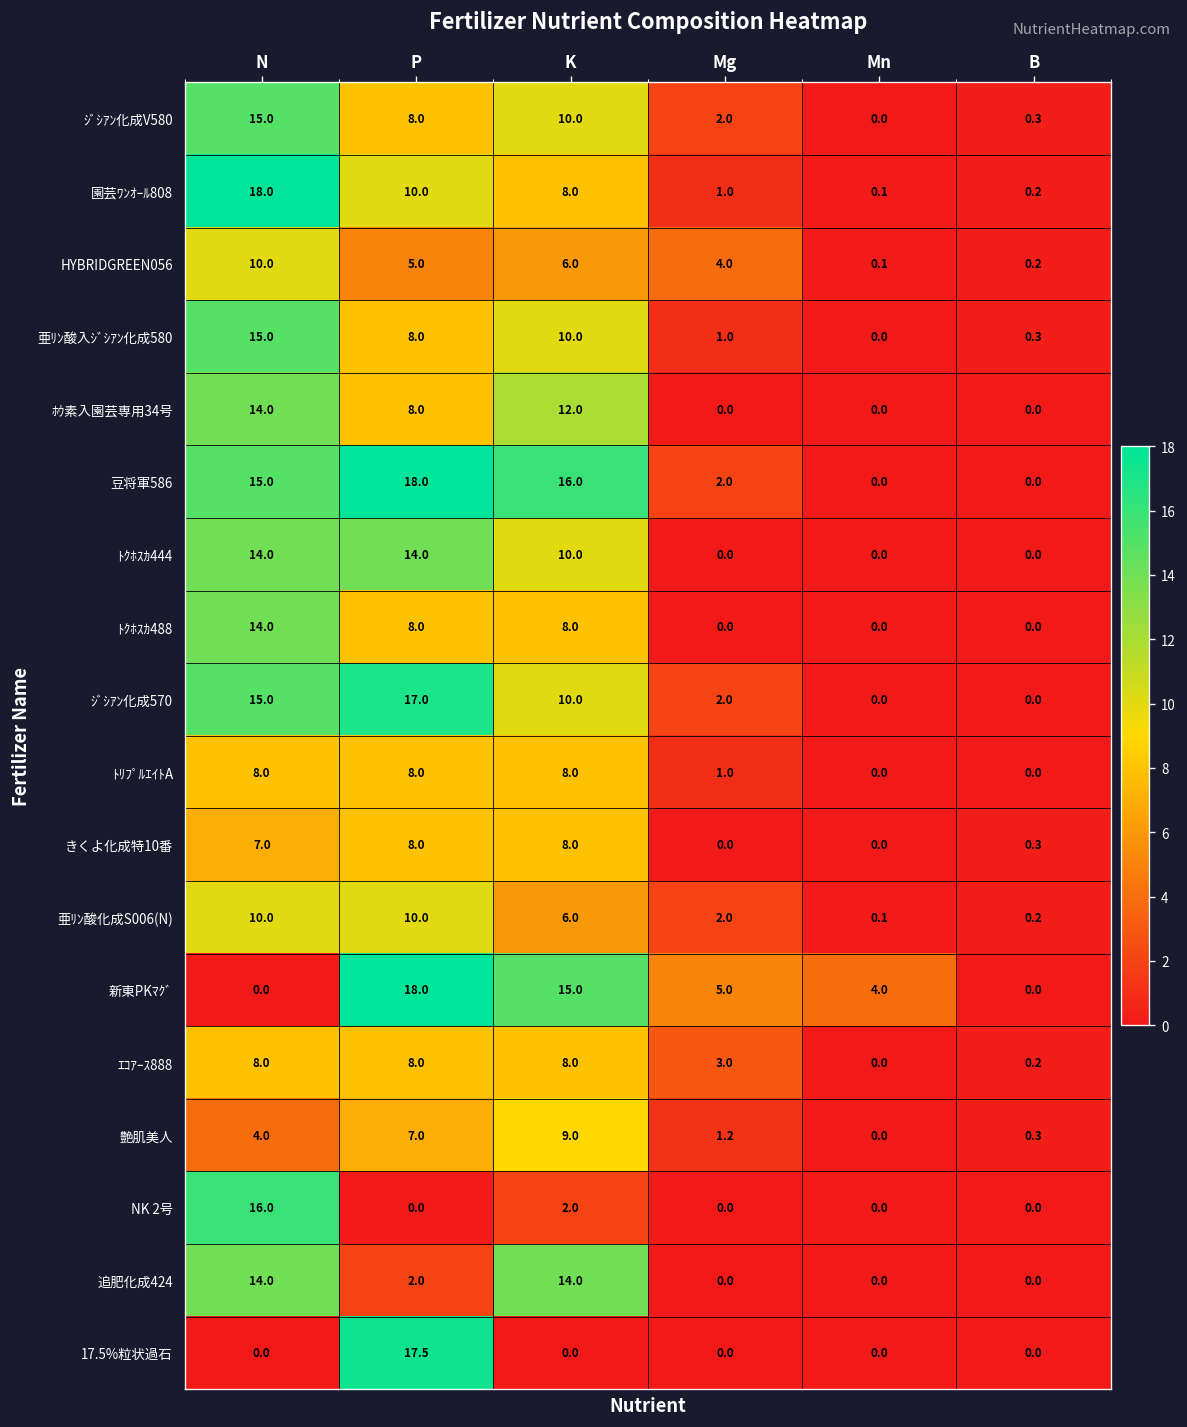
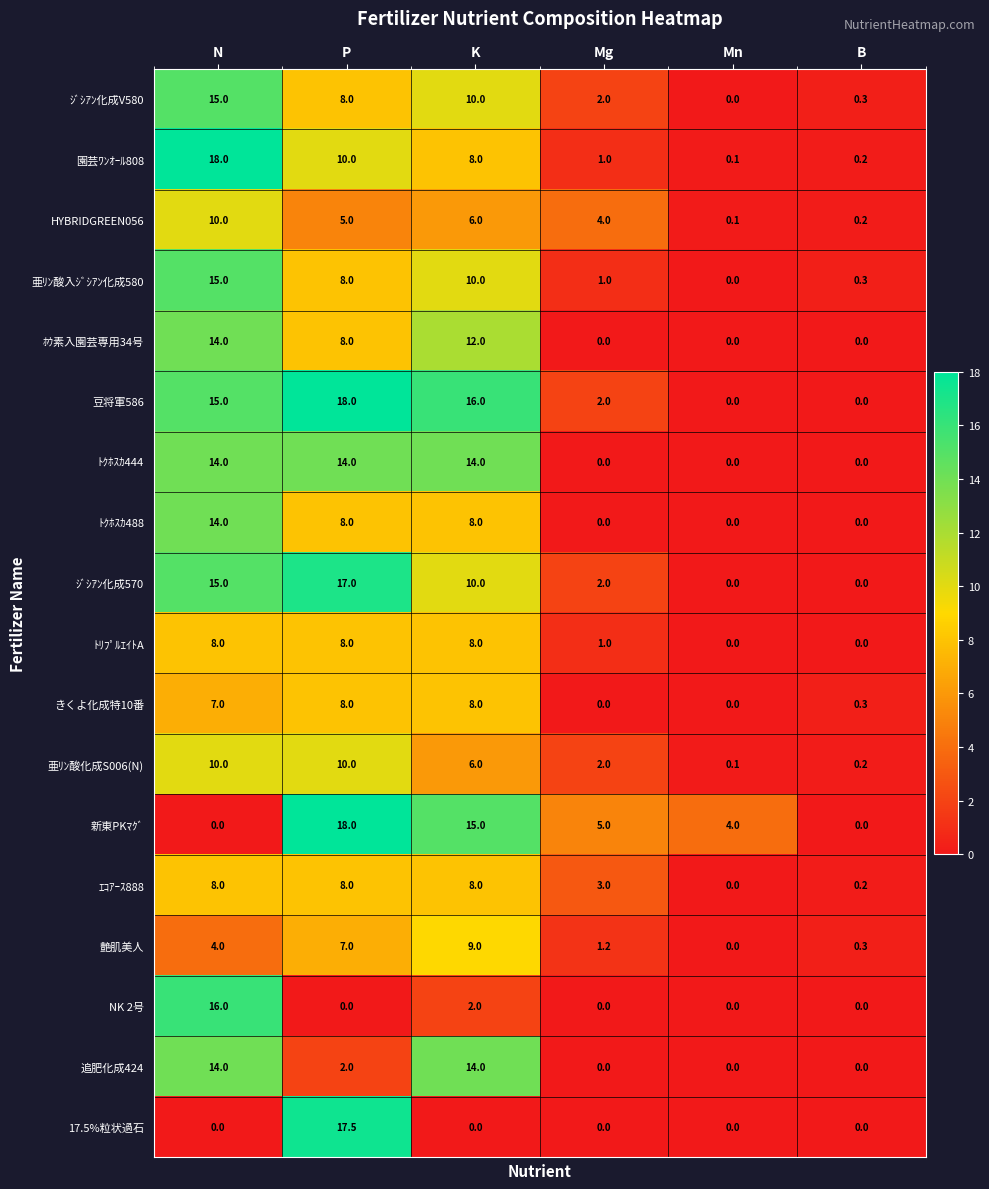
  {
    "ｼﾞｼｱﾝ化成V580": {
      "N": 15.0,
      "P": 8.0,
      "K": 10.0,
      "Mg": 2.0,
      "Mn": 0.0,
      "B": 0.3
    },
    "園芸ﾜﾝｵｰﾙ808": {
      "N": 18.0,
      "P": 10.0,
      "K": 8.0,
      "Mg": 1.0,
      "Mn": 0.1,
      "B": 0.2
    },
    "HYBRIDGREEN056": {
      "N": 10.0,
      "P": 5.0,
      "K": 6.0,
      "Mg": 4.0,
      "Mn": 0.1,
      "B": 0.2
    },
    "亜ﾘﾝ酸入ｼﾞｼｱﾝ化成580": {
      "N": 15.0,
      "P": 8.0,
      "K": 10.0,
      "Mg": 1.0,
      "Mn": 0.0,
      "B": 0.3
    },
    "ﾎｳ素入園芸専用34号": {
      "N": 14.0,
      "P": 8.0,
      "K": 12.0,
      "Mg": 0.0,
      "Mn": 0.0,
      "B": 0.0
    },
    "豆将軍586": {
      "N": 15.0,
      "P": 18.0,
      "K": 16.0,
      "Mg": 2.0,
      "Mn": 0.0,
      "B": 0.0
    },
    "ﾄｸﾎｽｶ444": {
      "N": 14.0,
      "P": 14.0,
-     "K": 10.0,
+     "K": 14.0,
      "Mg": 0.0,
      "Mn": 0.0,
      "B": 0.0
    },
    "ﾄｸﾎｽｶ488": {
      "N": 14.0,
      "P": 8.0,
      "K": 8.0,
      "Mg": 0.0,
      "Mn": 0.0,
      "B": 0.0
    },
    "ｼﾞｼｱﾝ化成570": {
      "N": 15.0,
      "P": 17.0,
      "K": 10.0,
      "Mg": 2.0,
      "Mn": 0.0,
      "B": 0.0
    },
    "ﾄﾘﾌﾟﾙｴｲﾄA": {
      "N": 8.0,
      "P": 8.0,
      "K": 8.0,
      "Mg": 1.0,
      "Mn": 0.0,
      "B": 0.0
    },
    "きくよ化成特10番": {
      "N": 7.0,
      "P": 8.0,
      "K": 8.0,
      "Mg": 0.0,
      "Mn": 0.0,
      "B": 0.3
    },
    "亜ﾘﾝ酸化成S006(N)": {
      "N": 10.0,
      "P": 10.0,
      "K": 6.0,
      "Mg": 2.0,
      "Mn": 0.1,
      "B": 0.2
    },
    "新東PKﾏｸﾞ": {
      "N": 0.0,
      "P": 18.0,
      "K": 15.0,
      "Mg": 5.0,
      "Mn": 4.0,
      "B": 0.0
    },
    "ｴｺｱｰｽ888": {
      "N": 8.0,
      "P": 8.0,
      "K": 8.0,
      "Mg": 3.0,
      "Mn": 0.0,
      "B": 0.2
    },
    "艶肌美人": {
      "N": 4.0,
      "P": 7.0,
      "K": 9.0,
      "Mg": 1.2,
      "Mn": 0.0,
      "B": 0.3
    },
    "NK 2号": {
      "N": 16.0,
      "P": 0.0,
      "K": 2.0,
      "Mg": 0.0,
      "Mn": 0.0,
      "B": 0.0
    },
    "追肥化成424": {
      "N": 14.0,
      "P": 2.0,
      "K": 14.0,
      "Mg": 0.0,
      "Mn": 0.0,
      "B": 0.0
    },
    "17.5%粒状過石": {
      "N": 0.0,
      "P": 17.5,
      "K": 0.0,
      "Mg": 0.0,
      "Mn": 0.0,
      "B": 0.0
    }
  }
